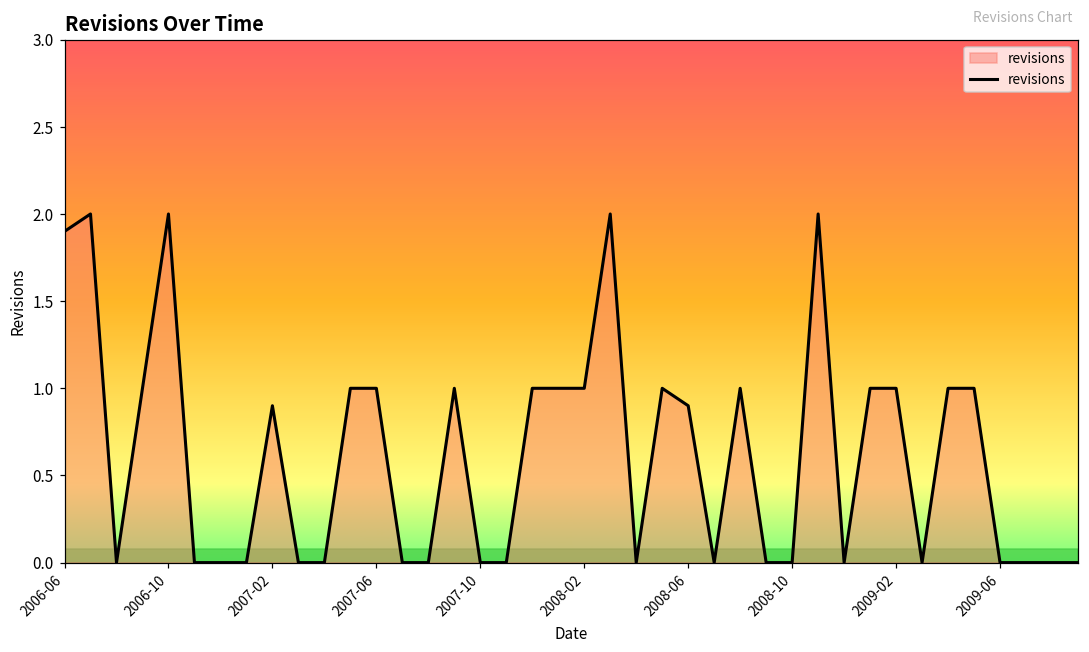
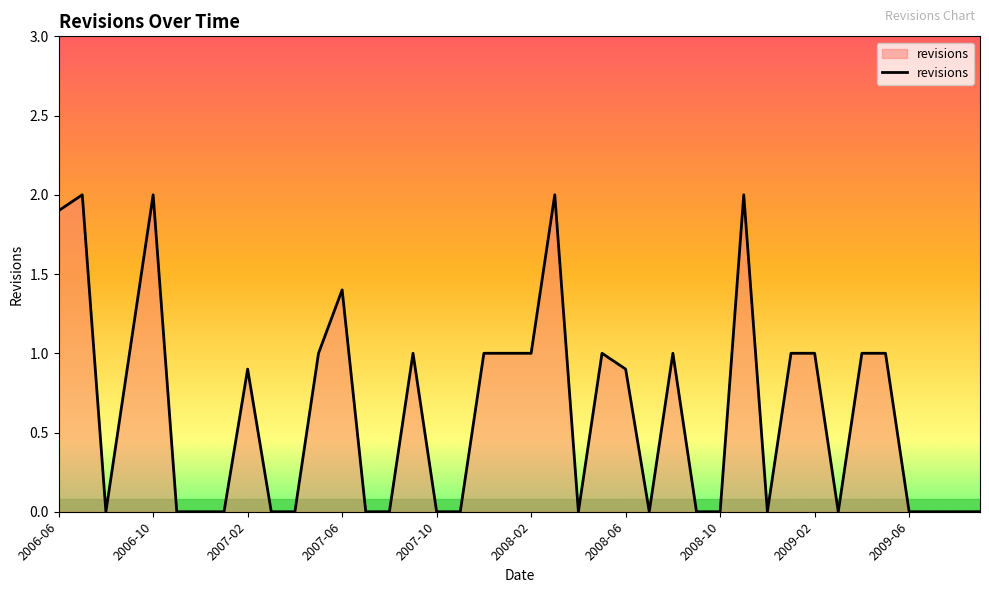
  {
    "2006-06": 1.9,
    "2006-10": 2.0,
    "2007-02": 0.9,
-   "2007-06": 1.0,
+   "2007-06": 1.4,
    "2008-02": 1.0,
    "2008-06": 0.9,
    "2009-02": 1.0
  }
